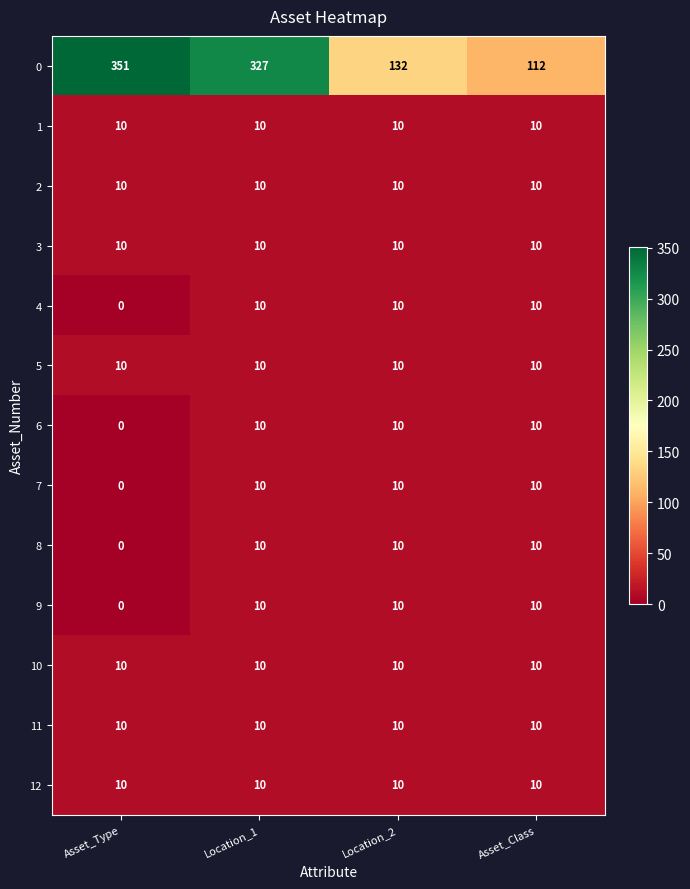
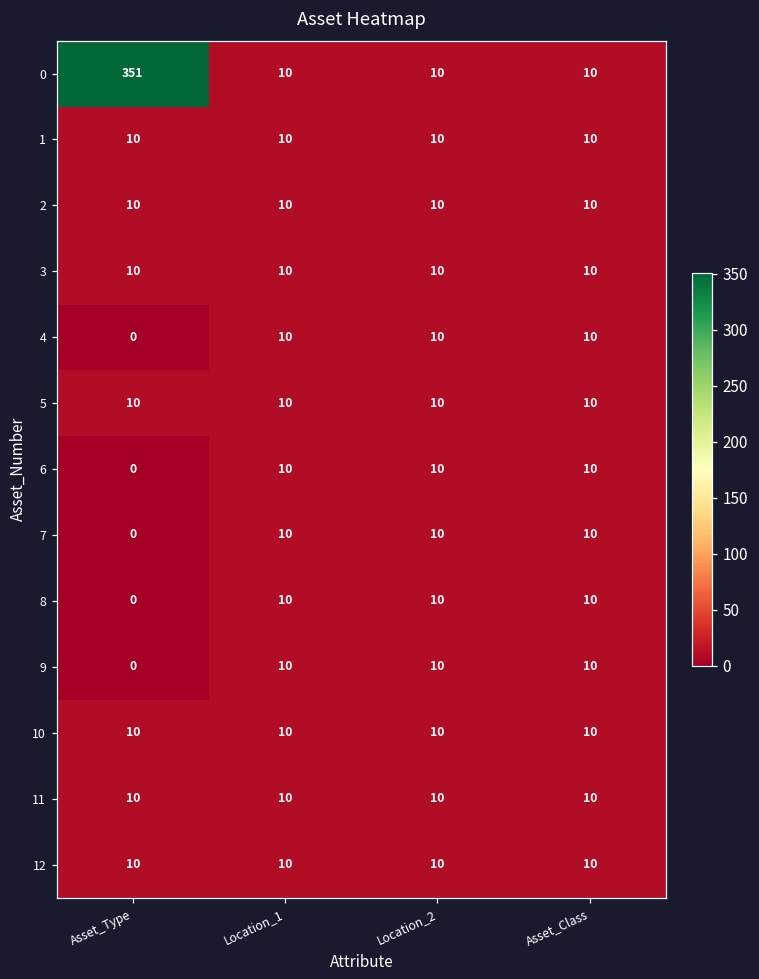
  {
    "0": {
      "Asset_Type": 351,
-     "Location_1": 327,
-     "Location_2": 132,
-     "Asset_Class": 112
+     "Location_1": 10,
+     "Location_2": 10,
+     "Asset_Class": 10
    },
    "1": {
      "Asset_Type": 10,
      "Location_1": 10,
      "Location_2": 10,
      "Asset_Class": 10
    },
    "2": {
      "Asset_Type": 10,
      "Location_1": 10,
      "Location_2": 10,
      "Asset_Class": 10
    },
    "3": {
      "Asset_Type": 10,
      "Location_1": 10,
      "Location_2": 10,
      "Asset_Class": 10
    },
    "4": {
      "Asset_Type": 0,
      "Location_1": 10,
      "Location_2": 10,
      "Asset_Class": 10
    },
    "5": {
      "Asset_Type": 10,
      "Location_1": 10,
      "Location_2": 10,
      "Asset_Class": 10
    },
    "6": {
      "Asset_Type": 0,
      "Location_1": 10,
      "Location_2": 10,
      "Asset_Class": 10
    },
    "7": {
      "Asset_Type": 0,
      "Location_1": 10,
      "Location_2": 10,
      "Asset_Class": 10
    },
    "8": {
      "Asset_Type": 0,
      "Location_1": 10,
      "Location_2": 10,
      "Asset_Class": 10
    },
    "9": {
      "Asset_Type": 0,
      "Location_1": 10,
      "Location_2": 10,
      "Asset_Class": 10
    },
    "10": {
      "Asset_Type": 10,
      "Location_1": 10,
      "Location_2": 10,
      "Asset_Class": 10
    },
    "11": {
      "Asset_Type": 10,
      "Location_1": 10,
      "Location_2": 10,
      "Asset_Class": 10
    },
    "12": {
      "Asset_Type": 10,
      "Location_1": 10,
      "Location_2": 10,
      "Asset_Class": 10
    }
  }
